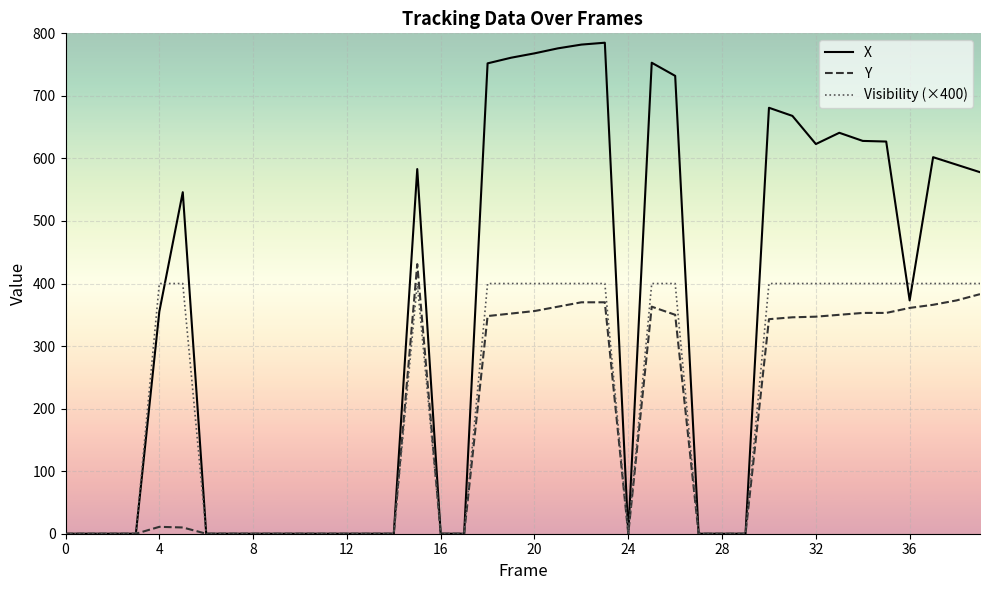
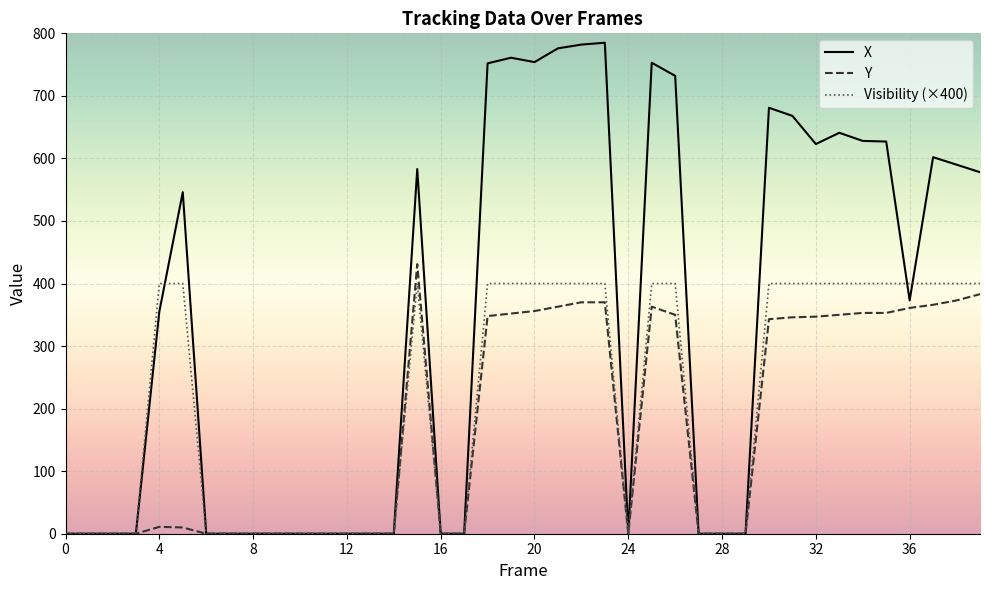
  {
    "X": {
      "4": 360,
-     "20": 770,
+     "20": 750,
      "32": 620,
      "36": 370
    }
  }
